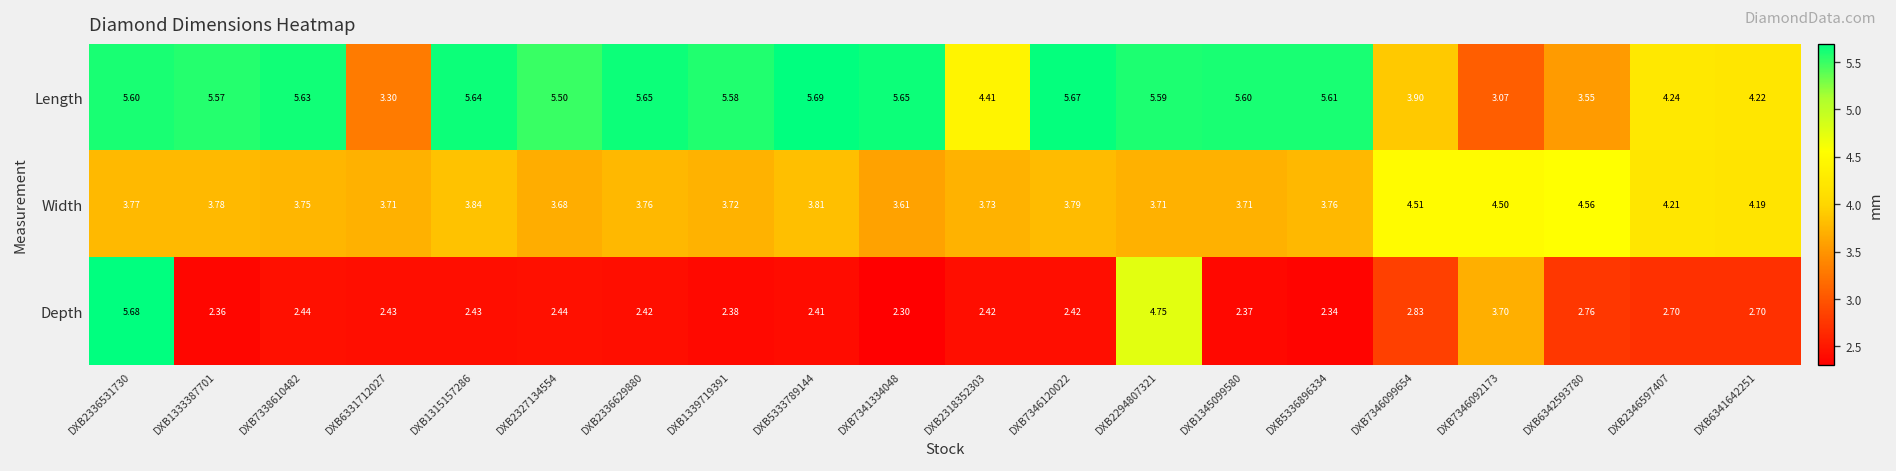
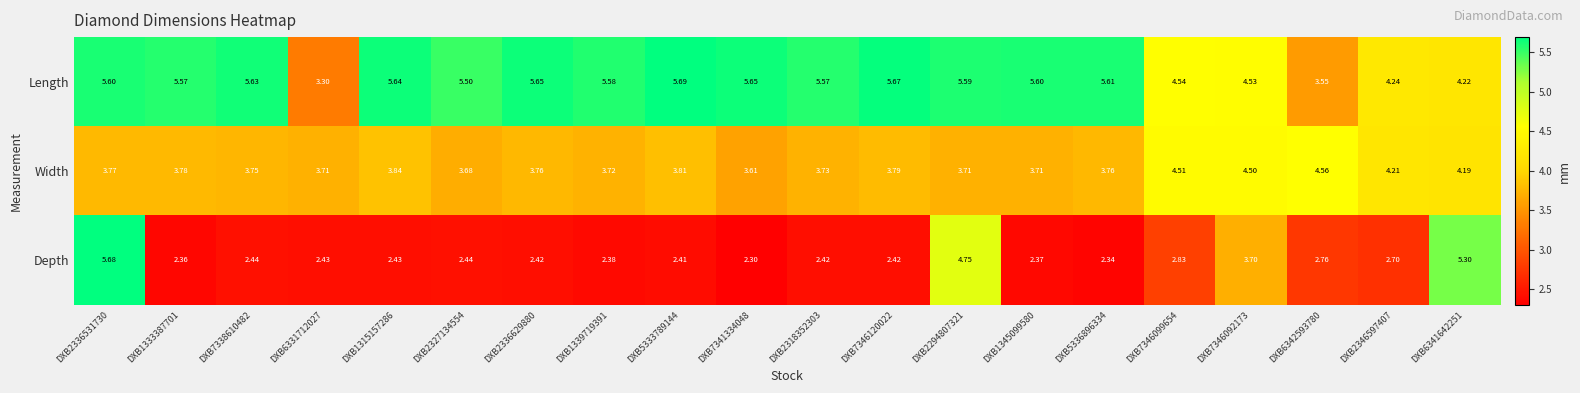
  {
    "Length": {
      "DXB2336531730": 5.60,
      "DXB1333387701": 5.57,
      "DXB7338610482": 5.63,
      "DXB6331712027": 3.30,
      "DXB1315157286": 5.64,
      "DXB2327134554": 5.50,
      "DXB2336629880": 5.65,
      "DXB1339719391": 5.58,
      "DXB5333789144": 5.69,
      "DXB7341334048": 5.65,
-     "DXB2318352303": 4.41,
+     "DXB2318352303": 5.57,
      "DXB7346120022": 5.67,
      "DXB2294807321": 5.59,
      "DXB1345099580": 5.60,
      "DXB5336896334": 5.61,
-     "DXB7346099654": 3.90,
-     "DXB7346092173": 3.07,
+     "DXB7346099654": 4.54,
+     "DXB7346092173": 4.53,
      "DXB6342593780": 3.55,
      "DXB2346597407": 4.24,
      "DXB6341642251": 4.22
    },
    "Width": {
      "DXB2336531730": 3.77,
      "DXB1333387701": 3.78,
      "DXB7338610482": 3.75,
      "DXB6331712027": 3.71,
      "DXB1315157286": 3.84,
      "DXB2327134554": 3.68,
      "DXB2336629880": 3.76,
      "DXB1339719391": 3.72,
      "DXB5333789144": 3.81,
      "DXB7341334048": 3.61,
      "DXB2318352303": 3.73,
      "DXB7346120022": 3.79,
      "DXB2294807321": 3.71,
      "DXB1345099580": 3.71,
      "DXB5336896334": 3.76,
      "DXB7346099654": 4.51,
      "DXB7346092173": 4.50,
      "DXB6342593780": 4.56,
      "DXB2346597407": 4.21,
      "DXB6341642251": 4.19
    },
    "Depth": {
      "DXB2336531730": 5.68,
      "DXB1333387701": 2.36,
      "DXB7338610482": 2.44,
      "DXB6331712027": 2.43,
      "DXB1315157286": 2.43,
      "DXB2327134554": 2.44,
      "DXB2336629880": 2.42,
      "DXB1339719391": 2.38,
      "DXB5333789144": 2.41,
      "DXB7341334048": 2.30,
      "DXB2318352303": 2.42,
      "DXB7346120022": 2.42,
      "DXB2294807321": 4.75,
      "DXB1345099580": 2.37,
      "DXB5336896334": 2.34,
      "DXB7346099654": 2.83,
      "DXB7346092173": 3.70,
      "DXB6342593780": 2.76,
      "DXB2346597407": 2.70,
-     "DXB6341642251": 2.70
+     "DXB6341642251": 5.30
    }
  }
